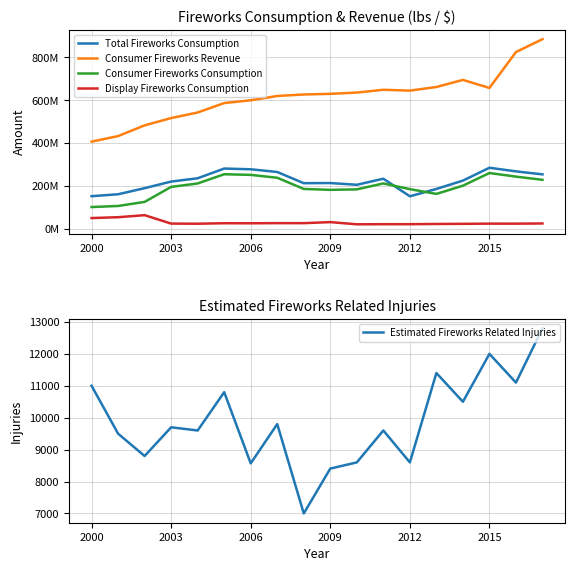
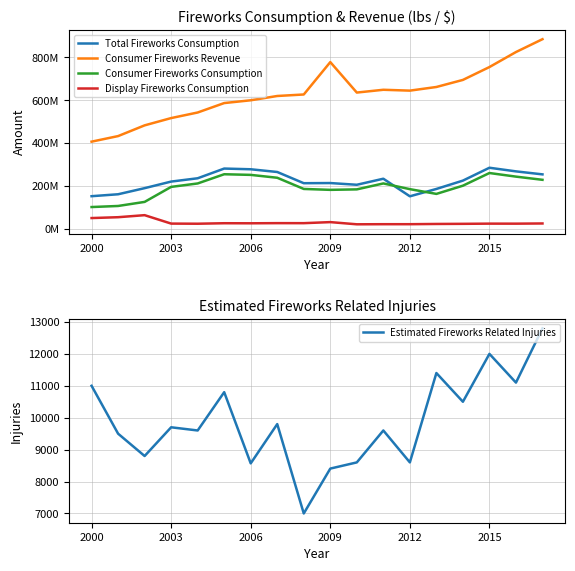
  {
    "Fireworks Consumption & Revenue (lbs / $)": {
      "Total Fireworks Consumption": {
        "2000": 150000000,
        "2003": 220000000,
        "2006": 280000000,
        "2009": 210000000,
        "2012": 150000000,
        "2015": 290000000
      },
      "Consumer Fireworks Revenue": {
        "2000": 410000000,
        "2003": 520000000,
        "2006": 600000000,
-       "2009": 630000000,
+       "2009": 780000000,
        "2012": 650000000,
-       "2015": 660000000
+       "2015": 760000000
      },
      "Consumer Fireworks Consumption": {
        "2000": 100000000,
        "2003": 200000000,
        "2006": 250000000,
        "2009": 180000000,
        "2012": 190000000,
        "2015": 260000000
      },
      "Display Fireworks Consumption": {
        "2000": 50000000,
        "2003": 20000000,
        "2006": 30000000,
        "2009": 30000000,
        "2012": 20000000,
        "2015": 20000000
      }
    },
    "Estimated Fireworks Related Injuries": {
      "2000": 11000,
      "2003": 9700,
      "2006": 8600,
      "2009": 8400,
      "2012": 8600,
      "2015": 12000
    }
  }
